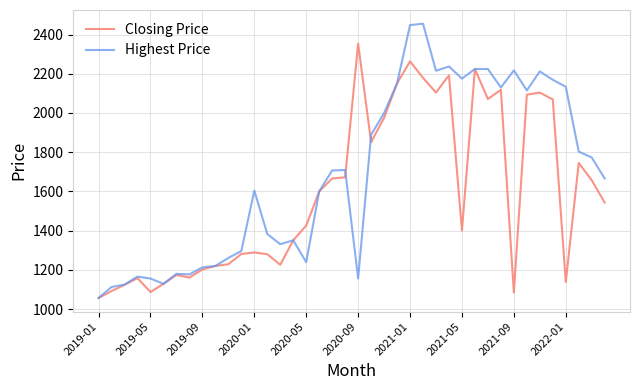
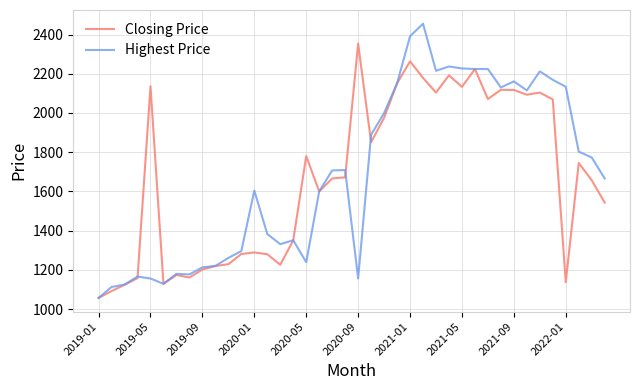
  {
    "Closing Price": {
-     "2019-05": 1090,
+     "2019-05": 2140,
      "2020-01": 1290,
-     "2020-05": 1430,
+     "2020-05": 1780,
      "2020-09": 2350,
      "2021-01": 2260,
-     "2021-05": 1400,
-     "2021-09": 1080,
+     "2021-05": 2130,
+     "2021-09": 2120,
      "2022-01": 1140
    },
    "Highest Price": {
      "2019-05": 1160,
      "2020-01": 1600,
      "2020-05": 1240,
      "2020-09": 1160,
-     "2021-01": 2450,
-     "2021-05": 2180,
-     "2021-09": 2220,
+     "2021-01": 2390,
+     "2021-05": 2230,
+     "2021-09": 2160,
      "2022-01": 2130
    }
  }
